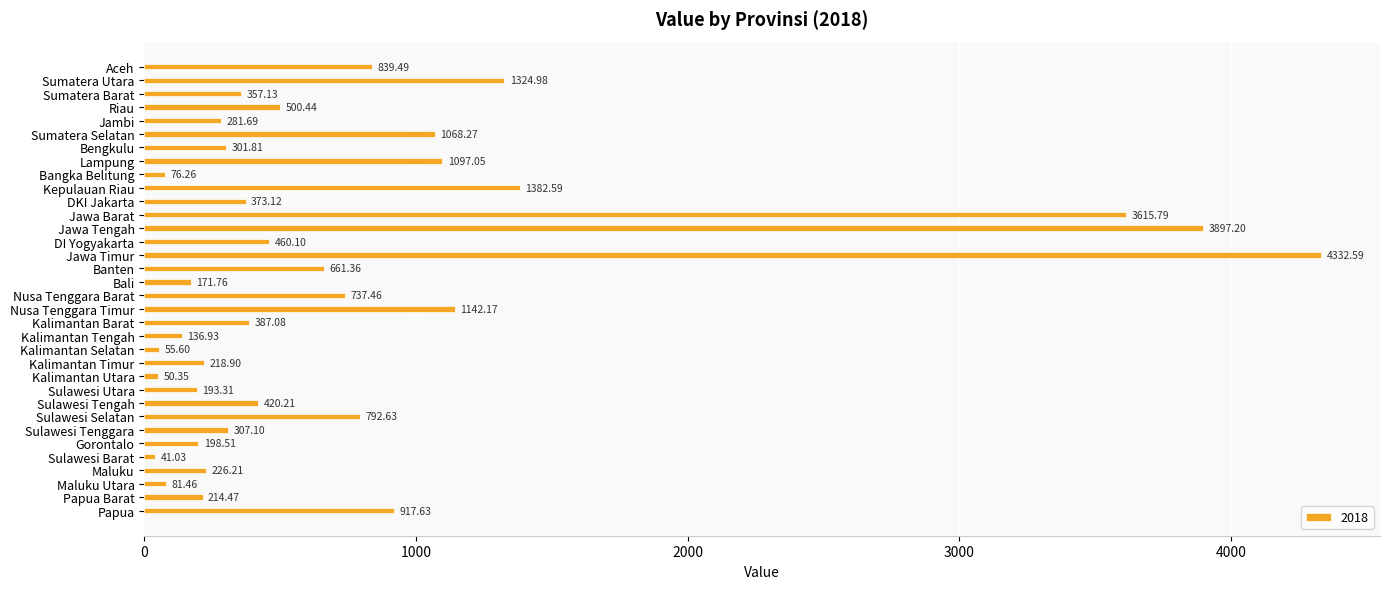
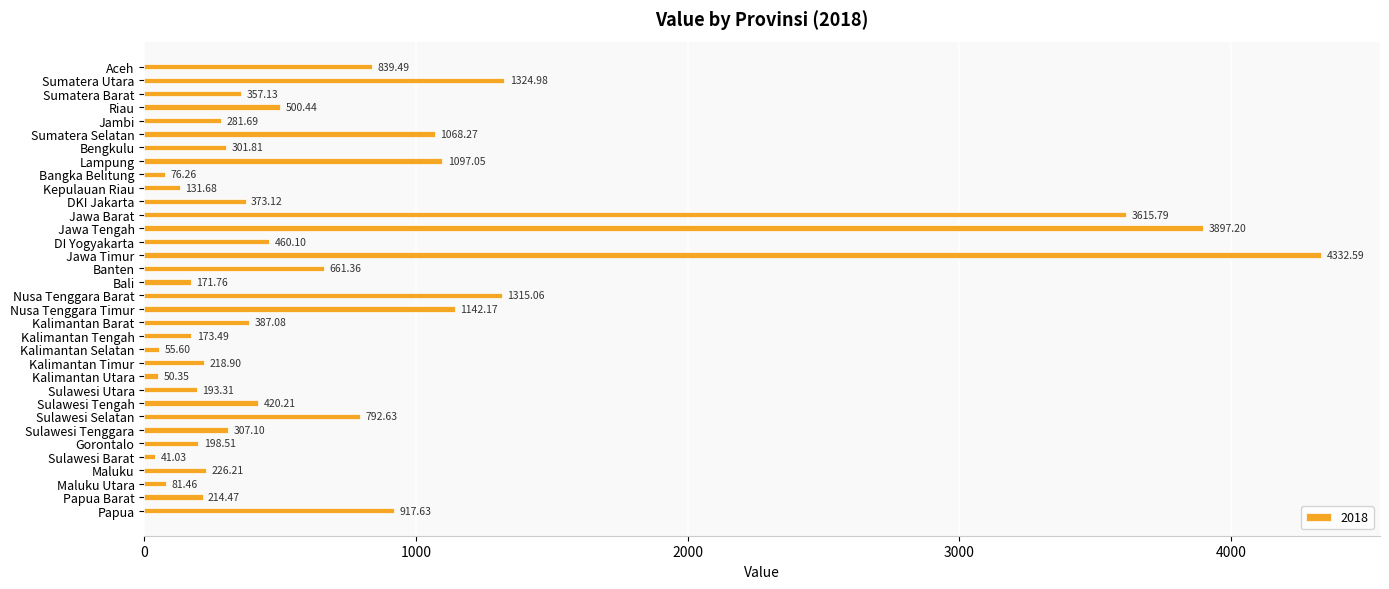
  {
    "Aceh": 839.49,
    "Sumatera Utara": 1324.98,
    "Sumatera Barat": 357.13,
    "Riau": 500.44,
    "Jambi": 281.69,
    "Sumatera Selatan": 1068.27,
    "Bengkulu": 301.81,
    "Lampung": 1097.05,
    "Bangka Belitung": 76.26,
-   "Kepulauan Riau": 1382.59,
+   "Kepulauan Riau": 131.68,
    "DKI Jakarta": 373.12,
    "Jawa Barat": 3615.79,
    "Jawa Tengah": 3897.20,
    "DI Yogyakarta": 460.10,
    "Jawa Timur": 4332.59,
    "Banten": 661.36,
    "Bali": 171.76,
-   "Nusa Tenggara Barat": 737.46,
+   "Nusa Tenggara Barat": 1315.06,
    "Nusa Tenggara Timur": 1142.17,
    "Kalimantan Barat": 387.08,
-   "Kalimantan Tengah": 136.93,
+   "Kalimantan Tengah": 173.49,
    "Kalimantan Selatan": 55.60,
    "Kalimantan Timur": 218.90,
    "Kalimantan Utara": 50.35,
    "Sulawesi Utara": 193.31,
    "Sulawesi Tengah": 420.21,
    "Sulawesi Selatan": 792.63,
    "Sulawesi Tenggara": 307.10,
    "Gorontalo": 198.51,
    "Sulawesi Barat": 41.03,
    "Maluku": 226.21,
    "Maluku Utara": 81.46,
    "Papua Barat": 214.47,
    "Papua": 917.63
  }
